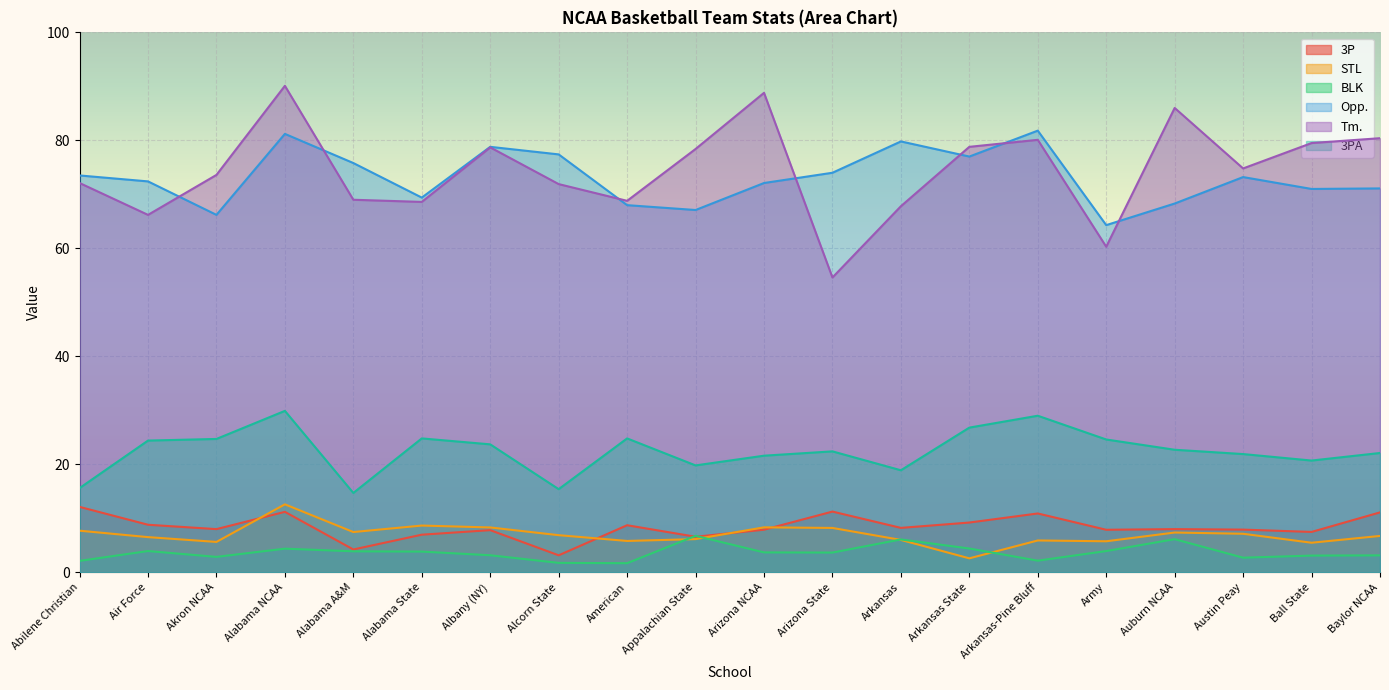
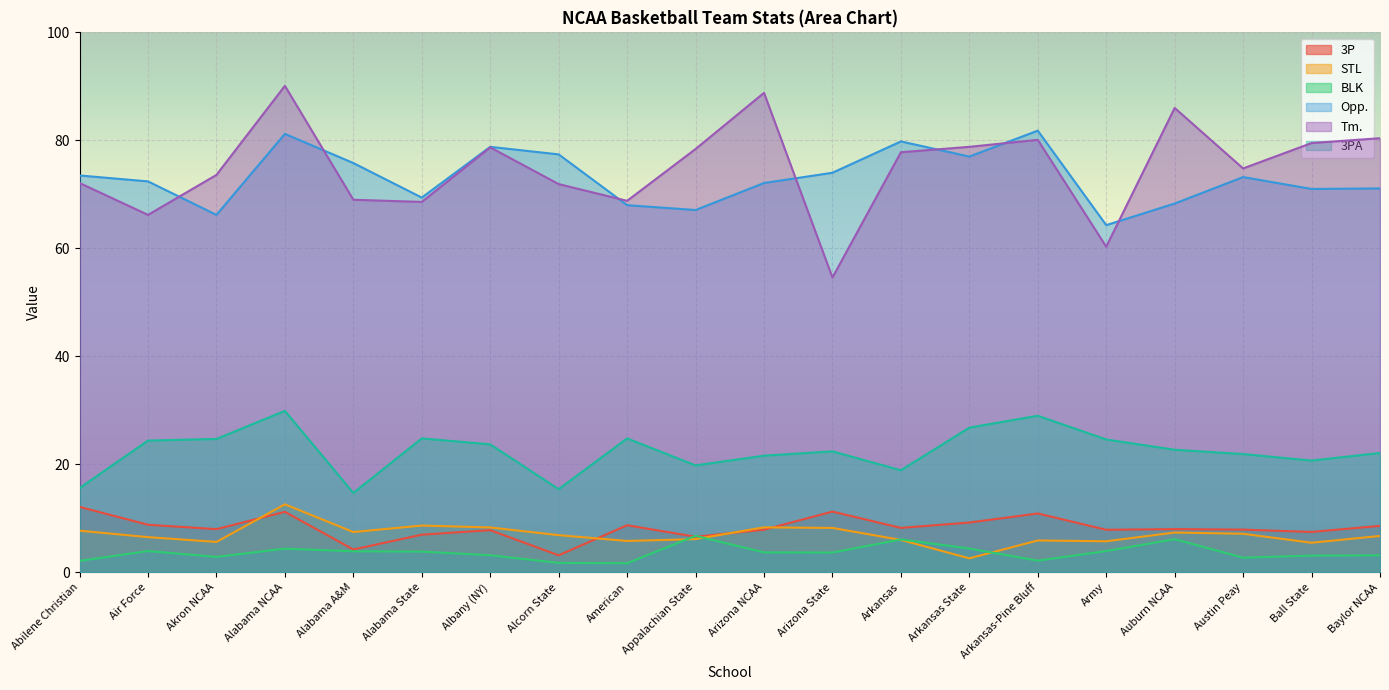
  {
    "3P": {
      "Abilene Christian": 12,
      "Air Force": 9,
      "Akron NCAA": 8,
      "Alabama NCAA": 11,
      "Alabama State": 7,
      "Albany (NY)": 8,
      "Alcorn State": 3,
      "American": 9,
      "Arizona State": 11,
      "Arkansas": 8,
      "Arkansas State": 9,
      "Arkansas-Pine Bluff": 11,
      "Army": 8,
      "Auburn NCAA": 8,
      "Austin Peay": 8,
      "Ball State": 7,
-     "Baylor NCAA": 11
+     "Baylor NCAA": 9
    },
    "STL": {
      "Abilene Christian": 8,
      "Air Force": 7,
      "Akron NCAA": 6,
      "Alabama NCAA": 13,
      "Alabama A&M": 7,
      "Alabama State": 9,
      "Albany (NY)": 8,
      "Alcorn State": 7,
      "American": 6,
      "Arizona State": 8,
      "Arkansas State": 3,
      "Arkansas-Pine Bluff": 6,
      "Army": 6,
      "Auburn NCAA": 7,
      "Austin Peay": 7,
      "Ball State": 5,
      "Baylor NCAA": 7
    },
    "Tm.": {
      "Abilene Christian": 72,
      "Air Force": 66,
      "Akron NCAA": 74,
      "Alabama NCAA": 90,
      "Alabama A&M": 69,
      "Alabama State": 69,
      "Alcorn State": 72,
      "American": 69,
      "Appalachian State": 78,
      "Arizona NCAA": 89,
      "Arizona State": 55,
-     "Arkansas": 68,
+     "Arkansas": 78,
      "Arkansas State": 79,
      "Arkansas-Pine Bluff": 80,
      "Army": 60,
      "Auburn NCAA": 86,
      "Austin Peay": 75,
      "Baylor NCAA": 80
    }
  }
